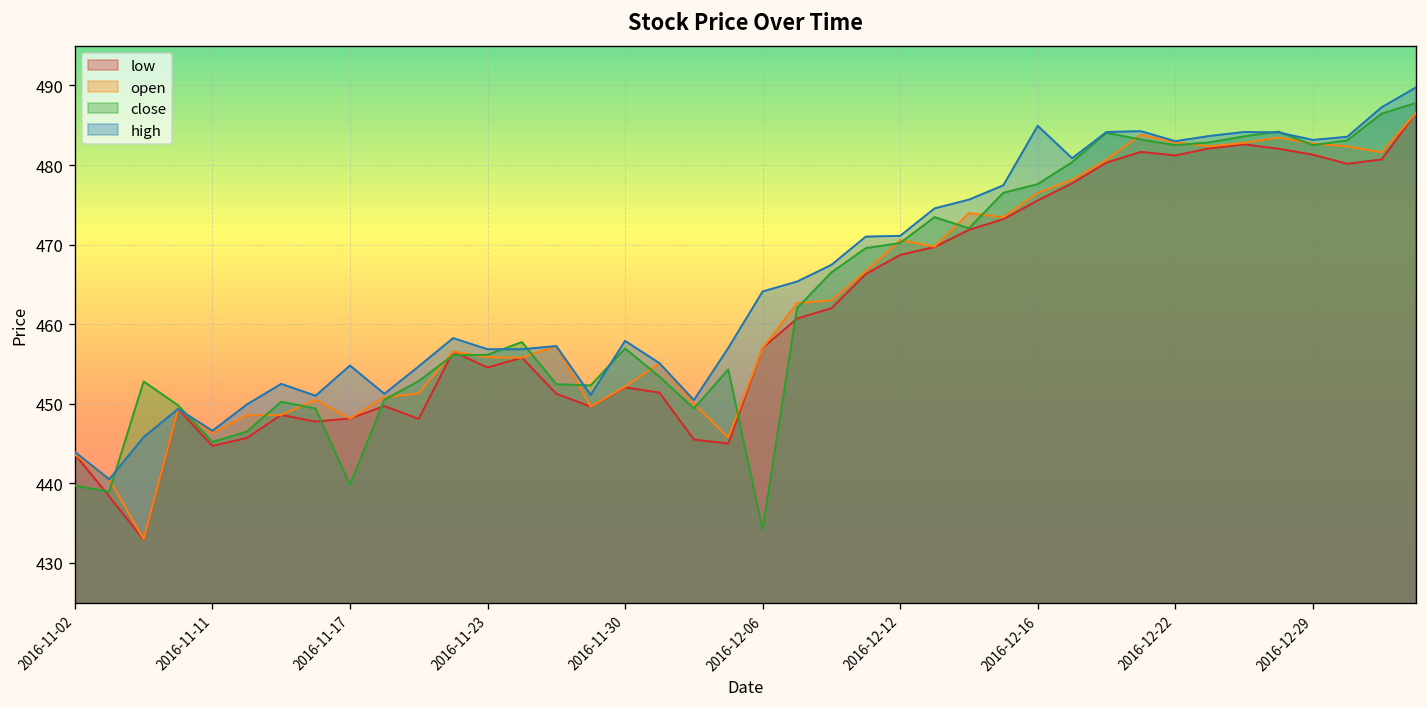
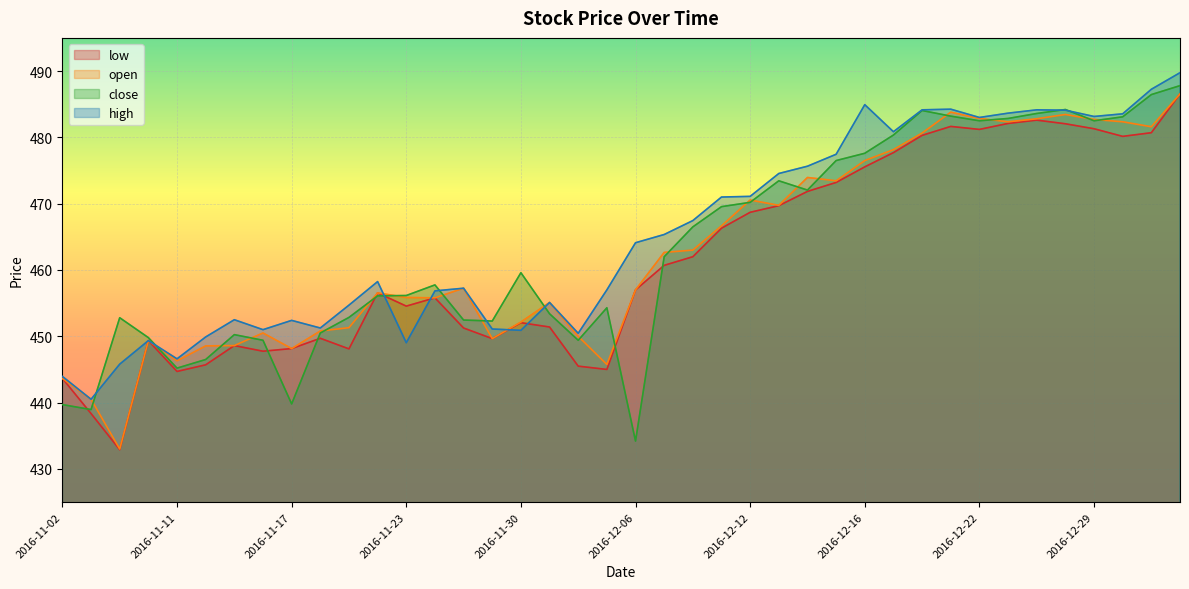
  {
    "close": {
      "2016-11-02": 440,
      "2016-11-11": 445,
      "2016-11-17": 440,
-     "2016-11-30": 457,
+     "2016-11-30": 460,
      "2016-12-06": 434,
      "2016-12-16": 478
    },
    "high": {
-     "2016-11-17": 455,
-     "2016-11-23": 457,
-     "2016-11-30": 458,
+     "2016-11-17": 452,
+     "2016-11-23": 449,
+     "2016-11-30": 451,
      "2016-12-06": 464,
      "2016-12-12": 471,
      "2016-12-16": 485,
      "2016-12-29": 483
    }
  }
